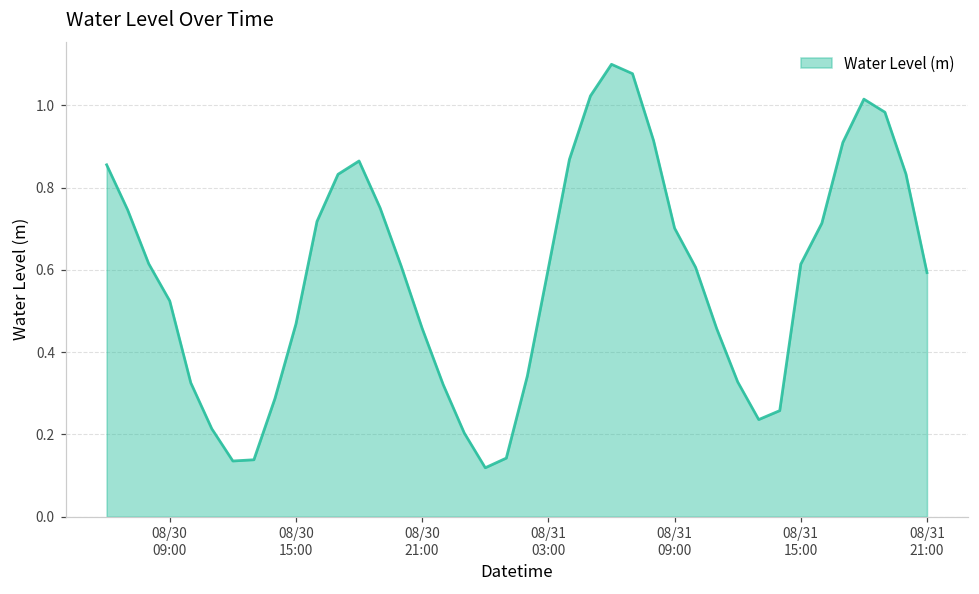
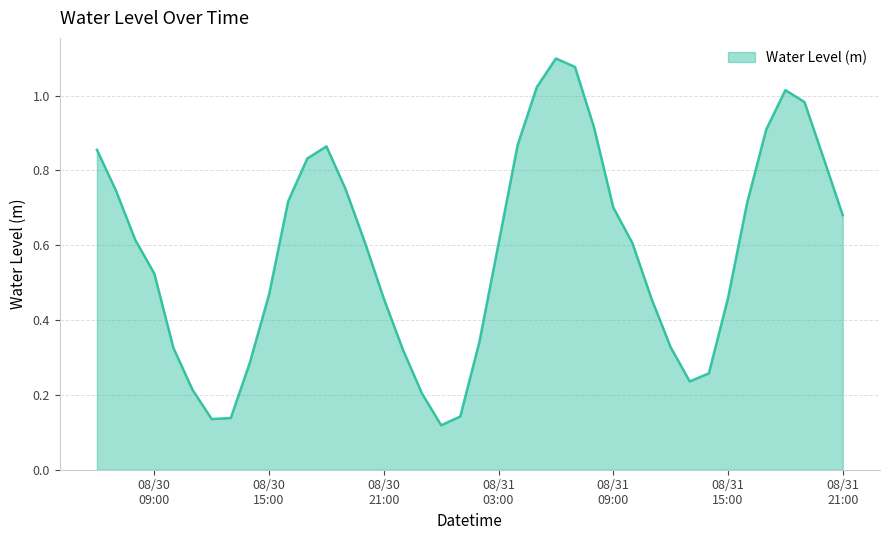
  {
    "08/30 09:00": 0.52,
    "08/30 15:00": 0.47,
    "08/30 21:00": 0.46,
    "08/31 03:00": 0.60,
    "08/31 09:00": 0.70,
-   "08/31 15:00": 0.61,
-   "08/31 21:00": 0.59
+   "08/31 15:00": 0.46,
+   "08/31 21:00": 0.68
  }
